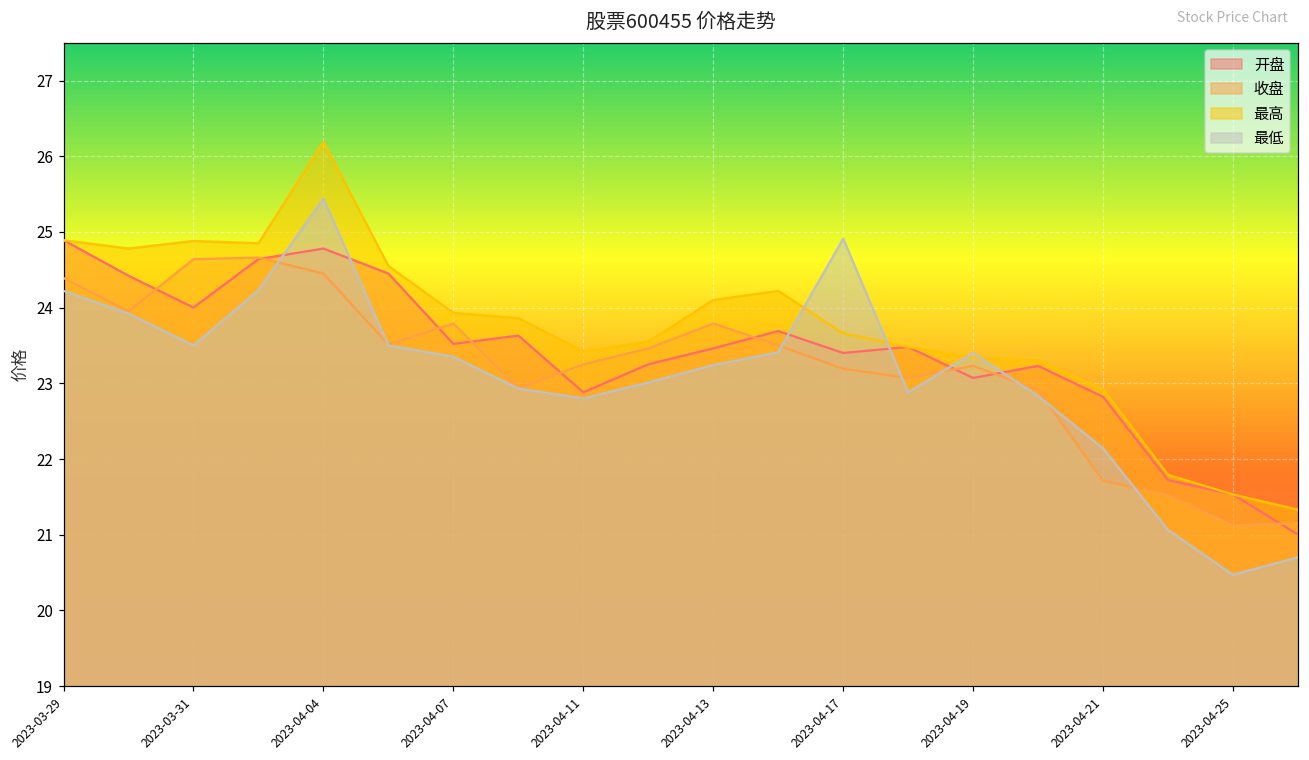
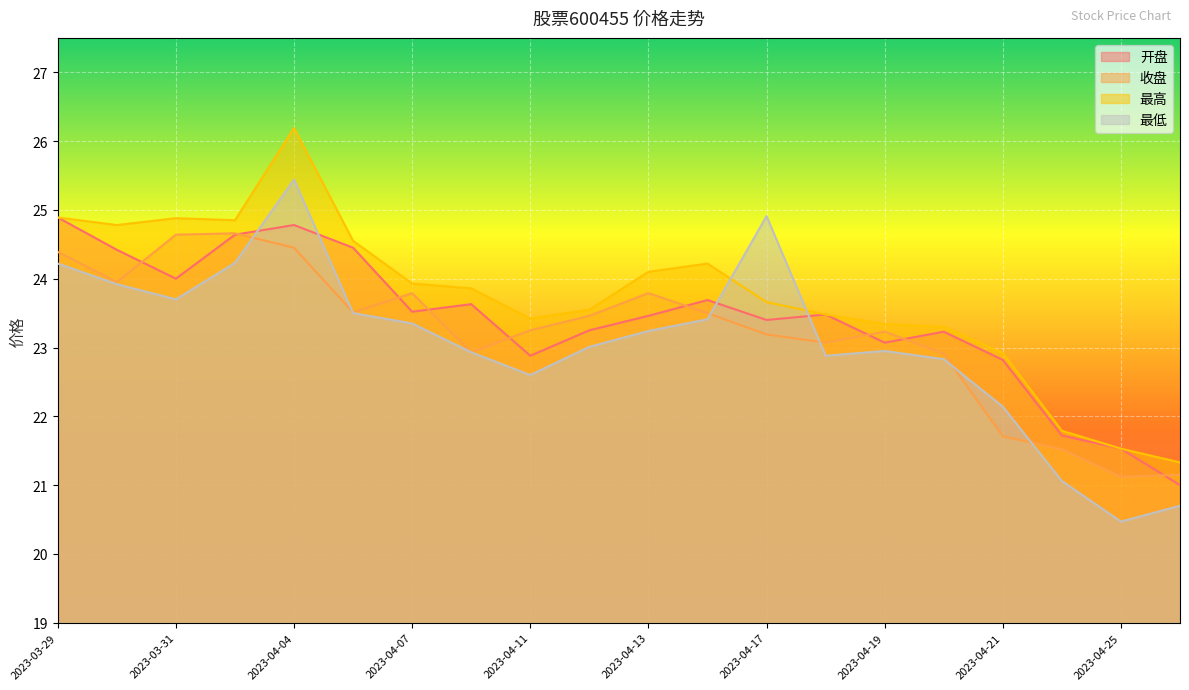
  {
    "最低": {
      "2023-03-29": 24.2,
-     "2023-03-31": 23.5,
+     "2023-03-31": 23.7,
      "2023-04-04": 25.4,
      "2023-04-07": 23.4,
-     "2023-04-11": 22.8,
+     "2023-04-11": 22.6,
      "2023-04-13": 23.2,
      "2023-04-17": 24.9,
-     "2023-04-19": 23.4,
+     "2023-04-19": 23.0,
      "2023-04-21": 22.1,
      "2023-04-25": 20.5
    }
  }
